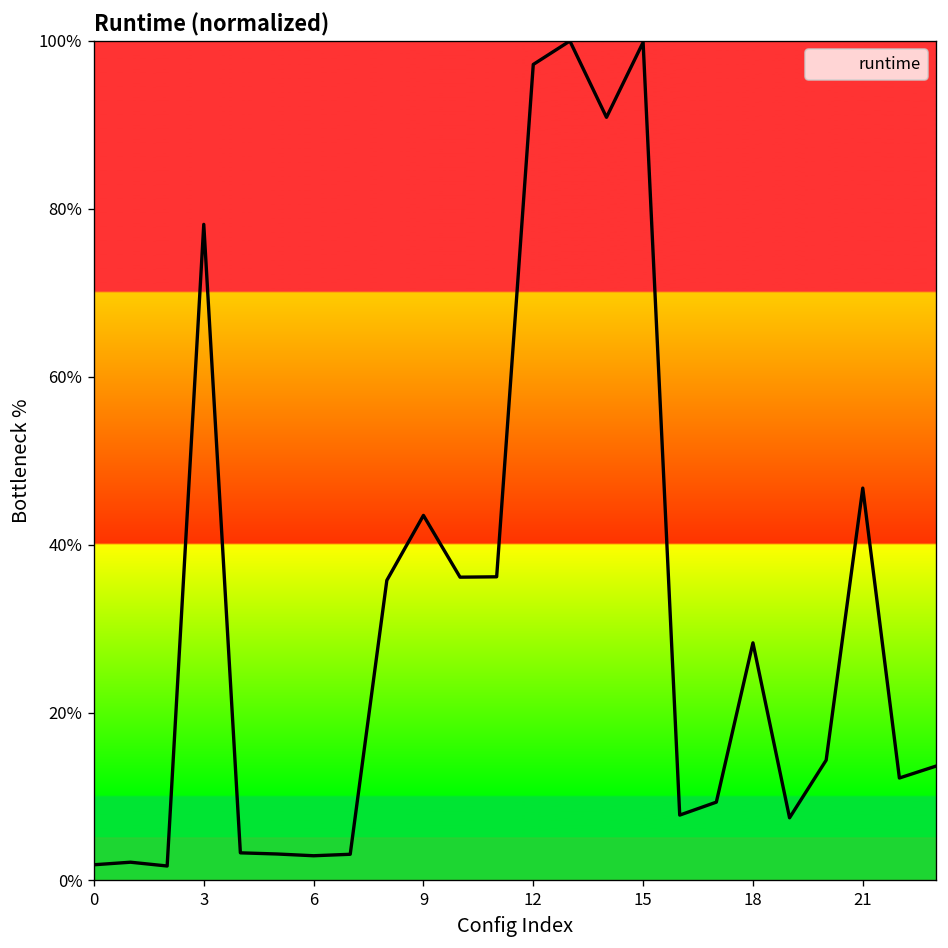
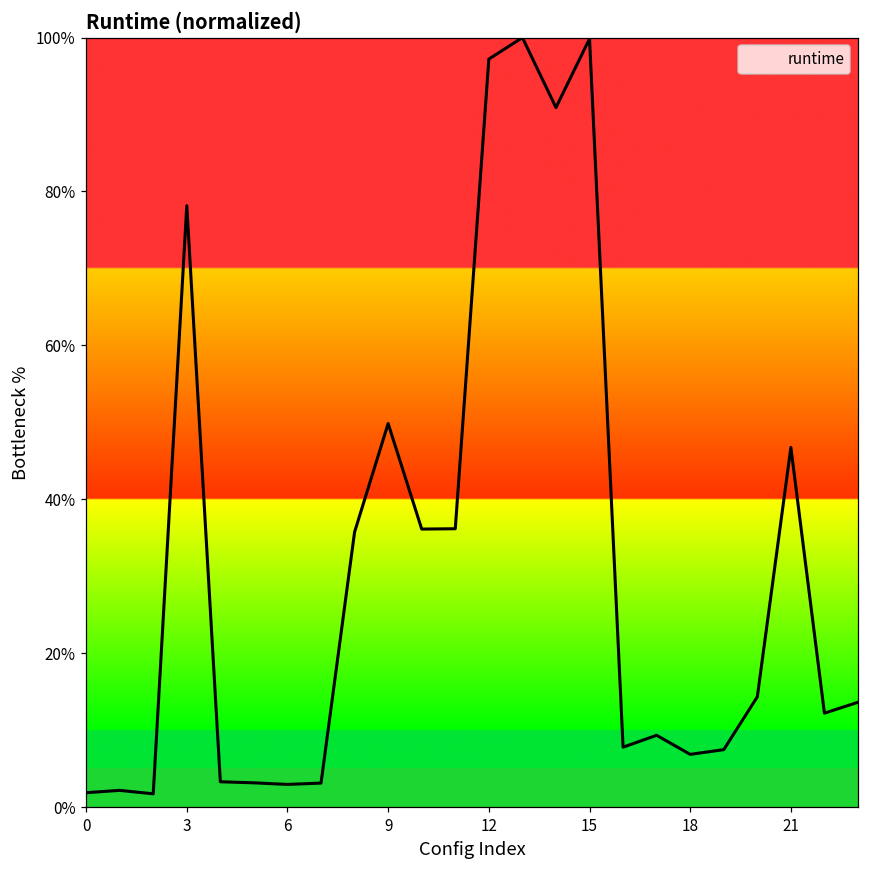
  {
    "3": "78%",
-   "9": "43%",
+   "9": "50%",
    "12": "97%",
    "15": "100%",
-   "18": "28%",
+   "18": "7%",
    "21": "47%"
  }
